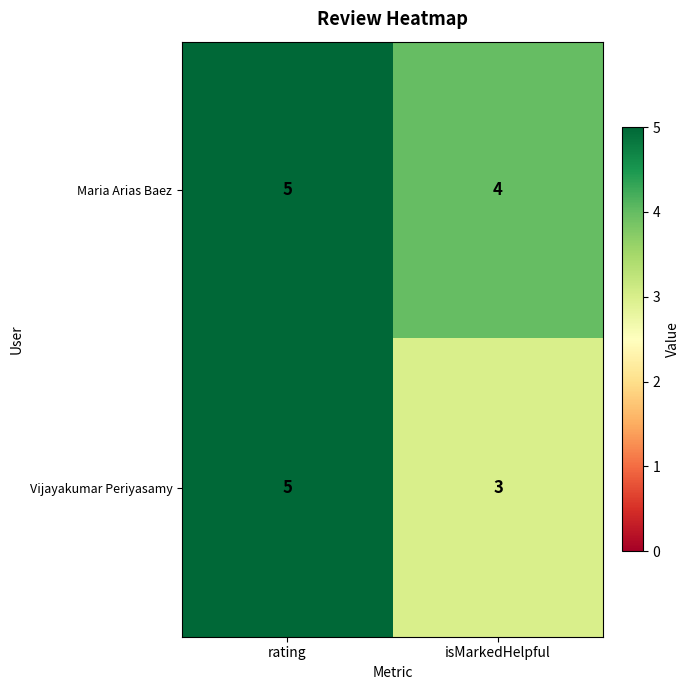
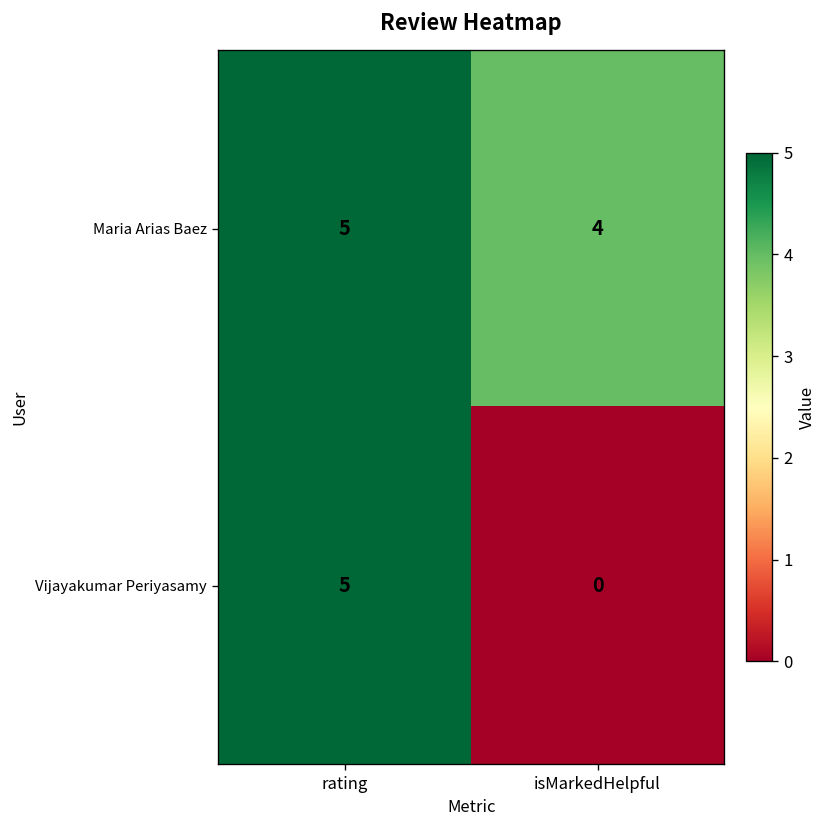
  {
    "Maria Arias Baez": {
      "rating": 5,
      "isMarkedHelpful": 4
    },
    "Vijayakumar Periyasamy": {
      "rating": 5,
-     "isMarkedHelpful": 3
+     "isMarkedHelpful": 0
    }
  }
